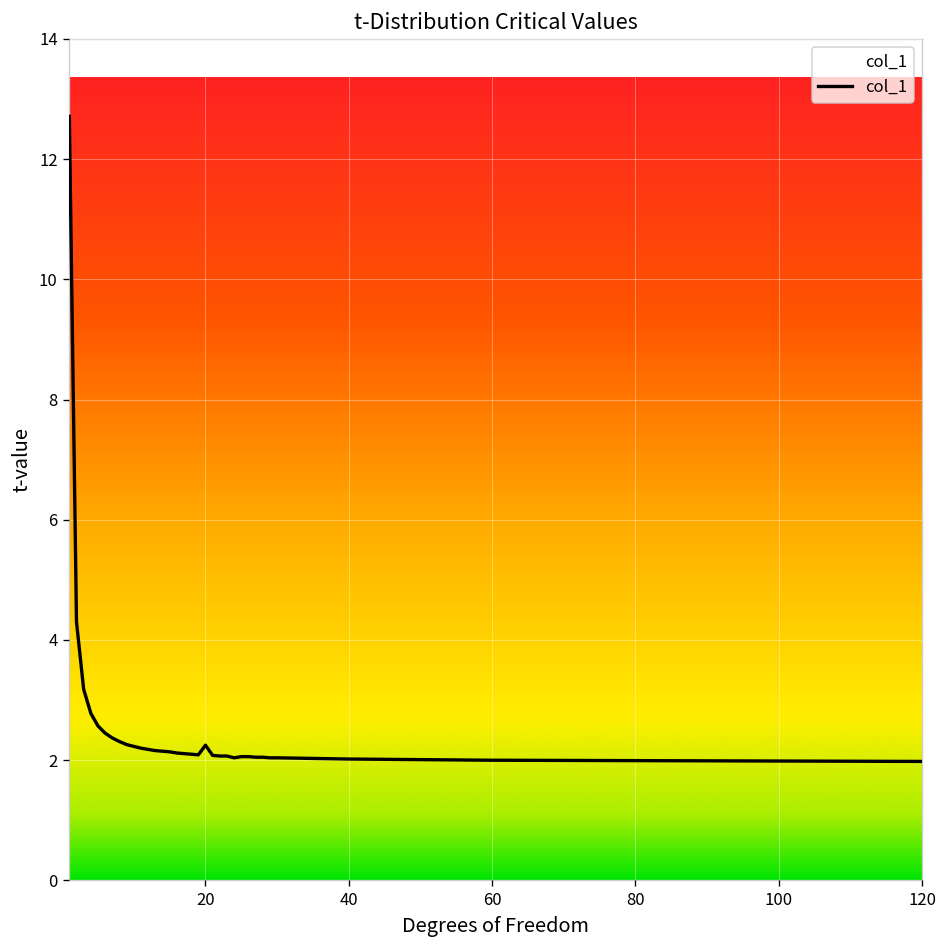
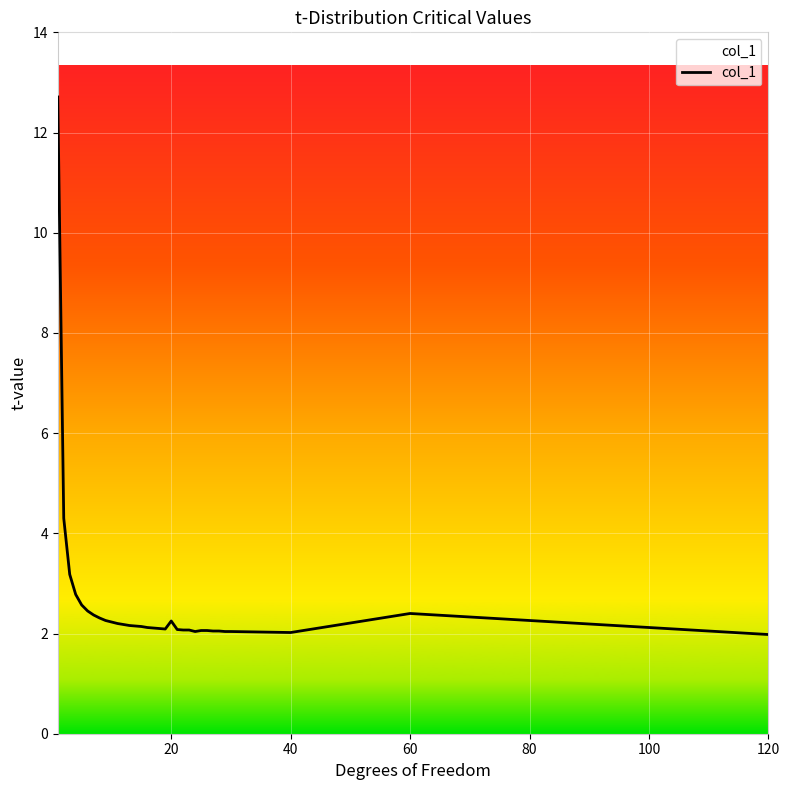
  {
    "20": 2.3,
    "40": 2.0,
-   "60": 2.0,
+   "60": 2.4,
    "120": 2.0
  }
